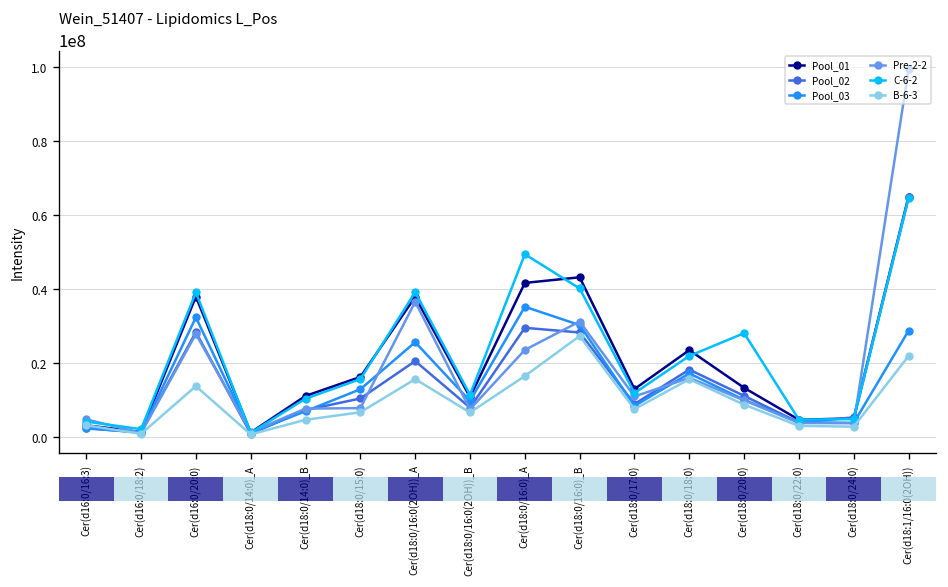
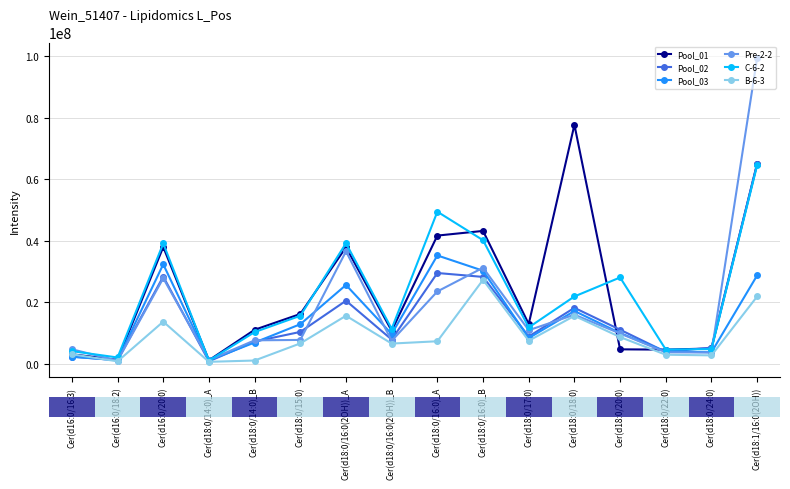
  {
    "Pool_01": {
      "Cer(d16:0/20:0)": 38000000,
      "Cer(d18:0/16:0(2OH))_A": 38000000,
      "Cer(d18:0/16:0)_A": 42000000,
      "Cer(d18:0/16:0)_B": 43000000,
      "Cer(d18:0/17:0)": 13000000,
-     "Cer(d18:0/18:0)": 23000000,
-     "Cer(d18:0/20:0)": 13000000
+     "Cer(d18:0/18:0)": 78000000,
+     "Cer(d18:0/20:0)": 5000000
    },
    "B-6-3": {
      "Cer(d16:0/20:0)": 14000000,
-     "Cer(d18:0/14:0)_B": 5000000,
+     "Cer(d18:0/14:0)_B": 1000000,
      "Cer(d18:0/15:0)": 7000000,
      "Cer(d18:0/16:0(2OH))_A": 16000000,
      "Cer(d18:0/16:0(2OH))_B": 7000000,
-     "Cer(d18:0/16:0)_A": 16000000,
+     "Cer(d18:0/16:0)_A": 7000000,
      "Cer(d18:0/16:0)_B": 27000000,
      "Cer(d18:0/17:0)": 7000000,
      "Cer(d18:0/20:0)": 9000000,
      "Cer(d18:0/24:0)": 3000000,
      "Cer(d18:1/16:0(2OH))": 22000000
    }
  }
